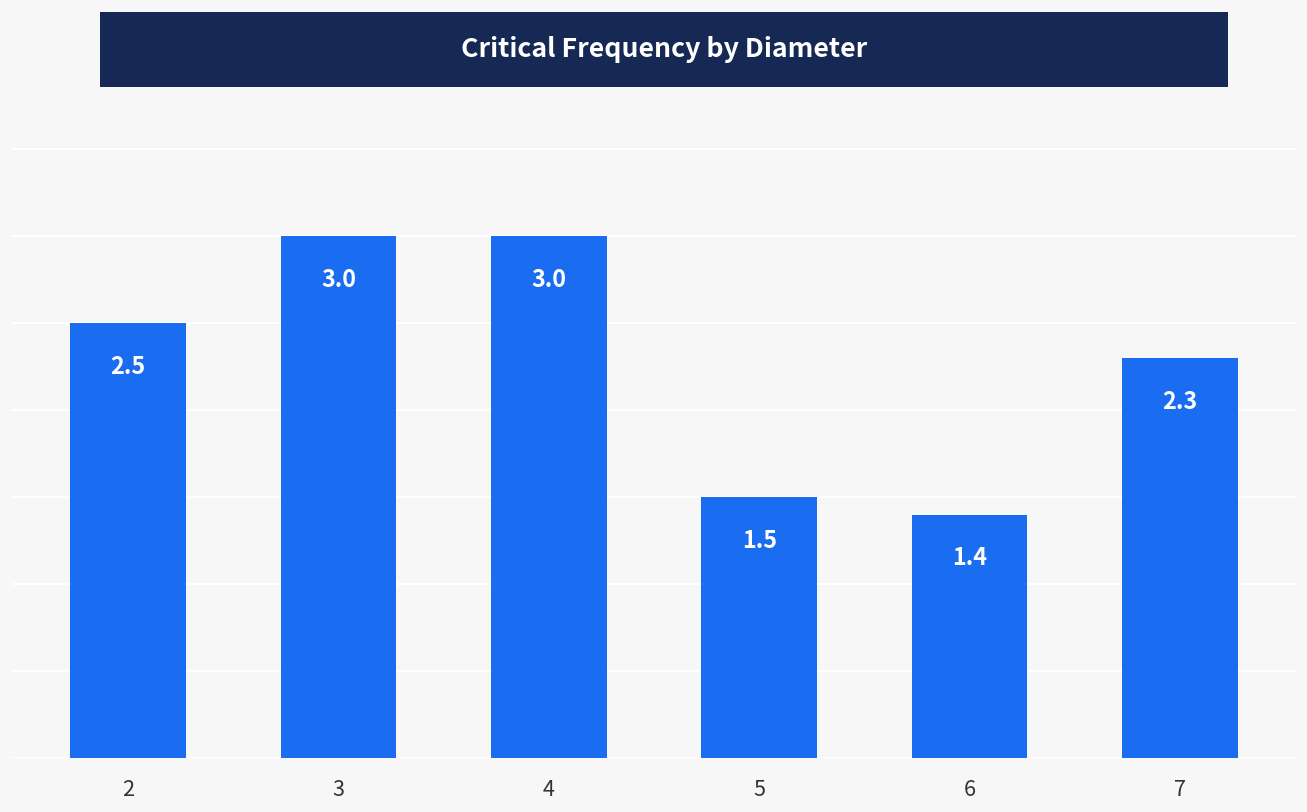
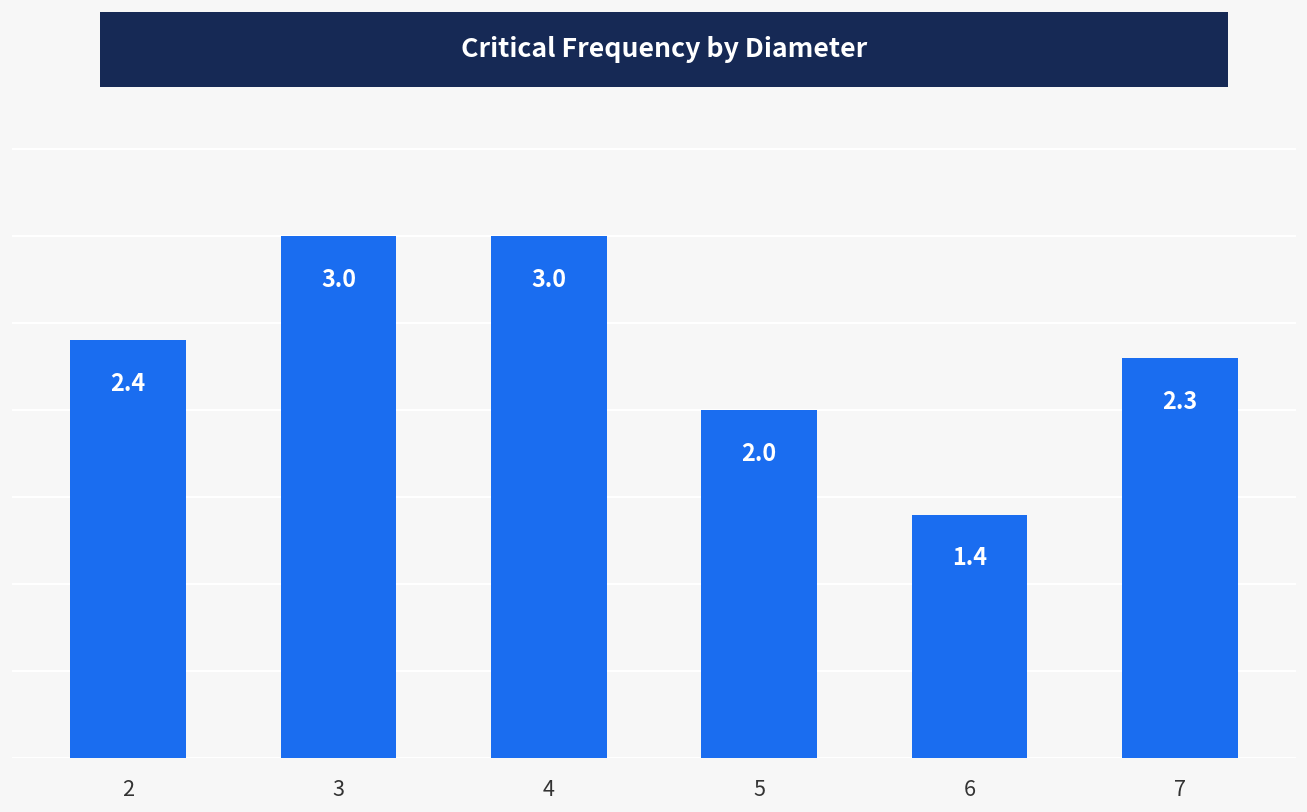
  {
-   "2": 2.5,
+   "2": 2.4,
    "3": 3.0,
    "4": 3.0,
-   "5": 1.5,
+   "5": 2.0,
    "6": 1.4,
    "7": 2.3
  }
